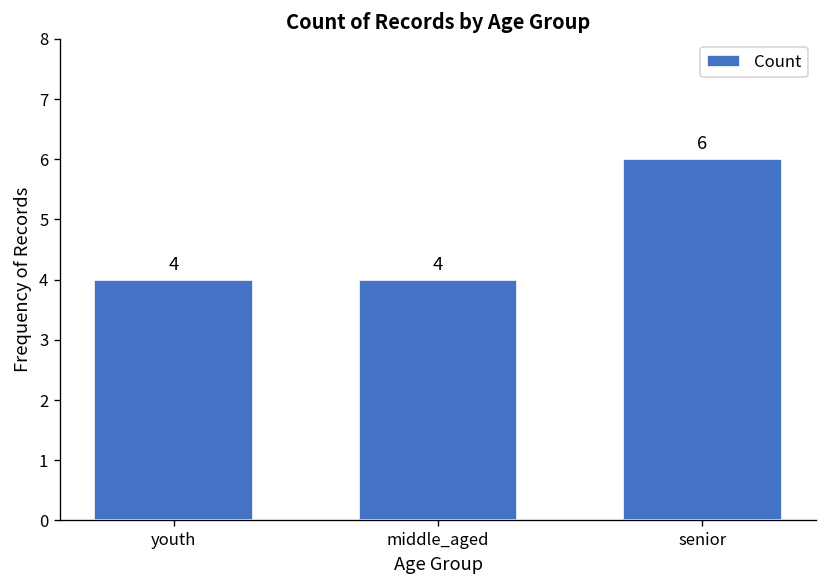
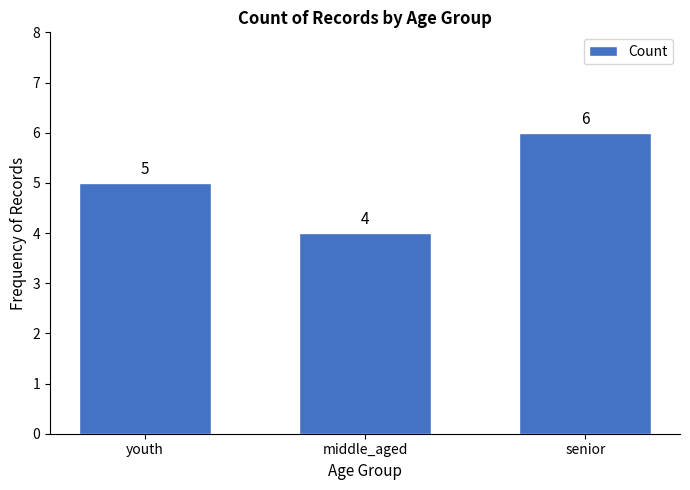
  {
-   "youth": 4,
+   "youth": 5,
    "middle_aged": 4,
    "senior": 6
  }
